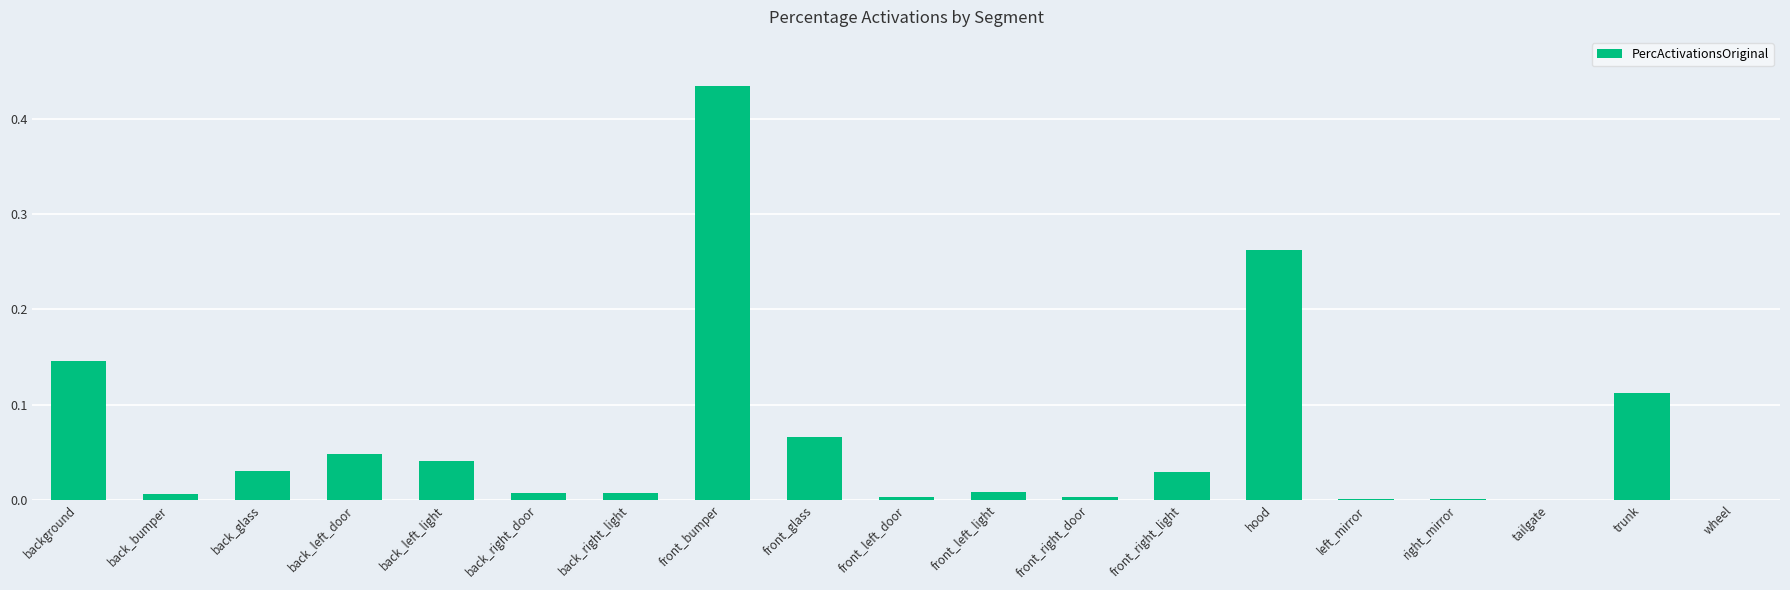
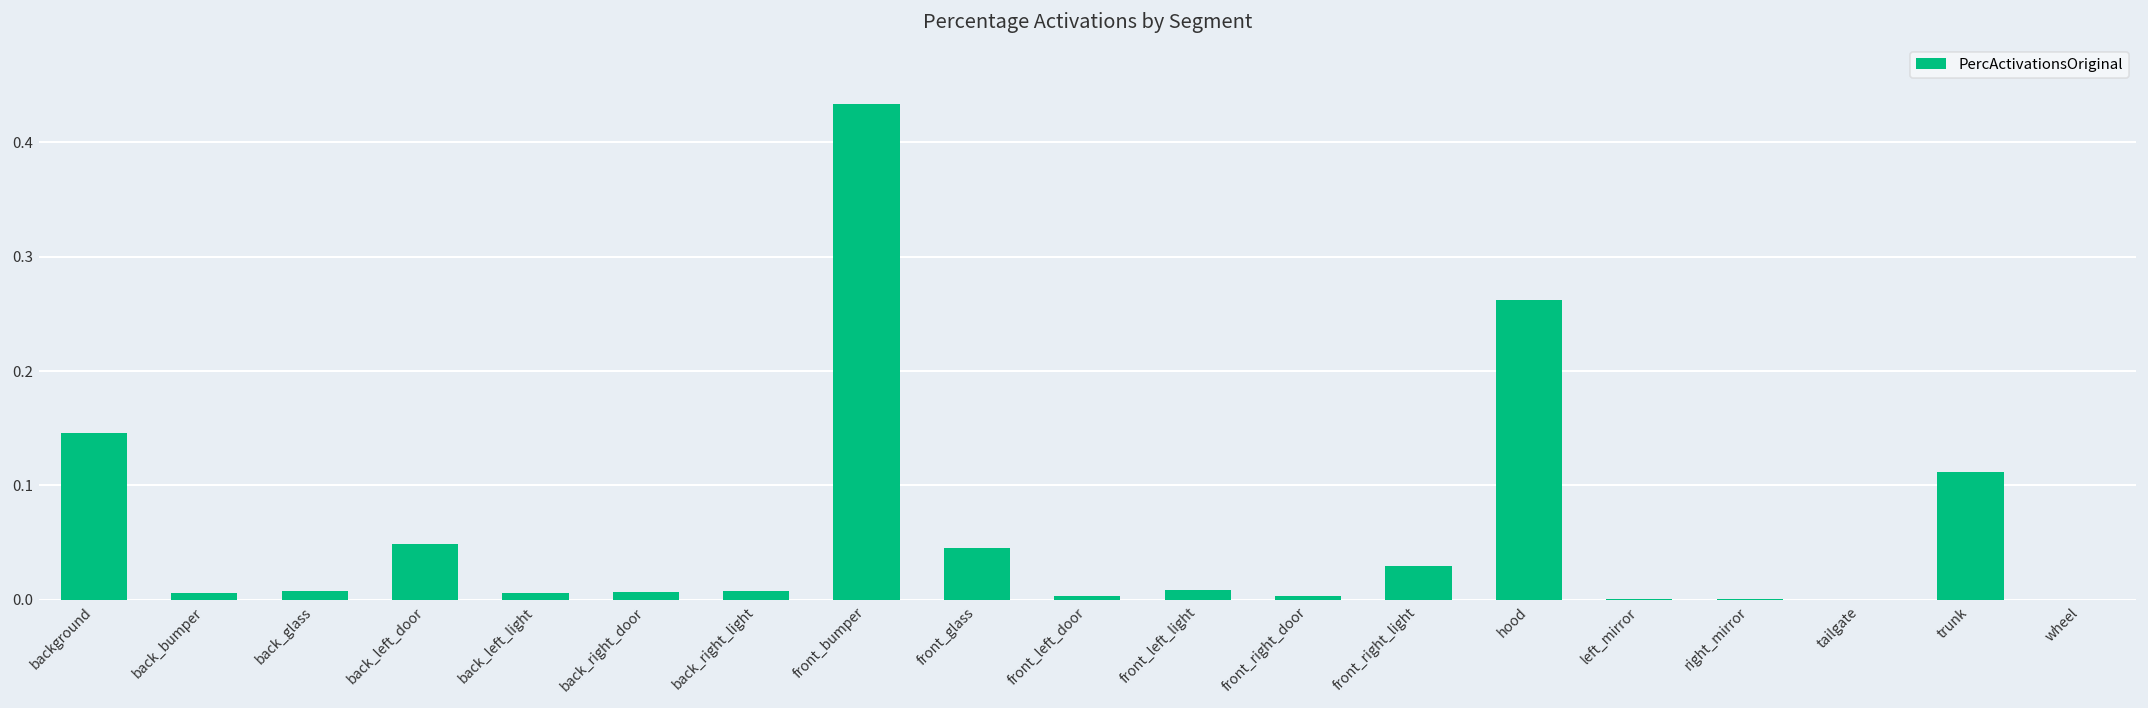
  {
    "background": 0.15,
    "back_bumper": 0.01,
-   "back_glass": 0.03,
+   "back_glass": 0.01,
    "back_left_door": 0.05,
-   "back_left_light": 0.04,
+   "back_left_light": 0.01,
    "back_right_door": 0.01,
    "back_right_light": 0.01,
    "front_bumper": 0.43,
-   "front_glass": 0.07,
+   "front_glass": 0.05,
    "front_left_door": 0.00,
    "front_left_light": 0.01,
    "front_right_door": 0.00,
    "front_right_light": 0.03,
    "hood": 0.26,
    "trunk": 0.11
  }
